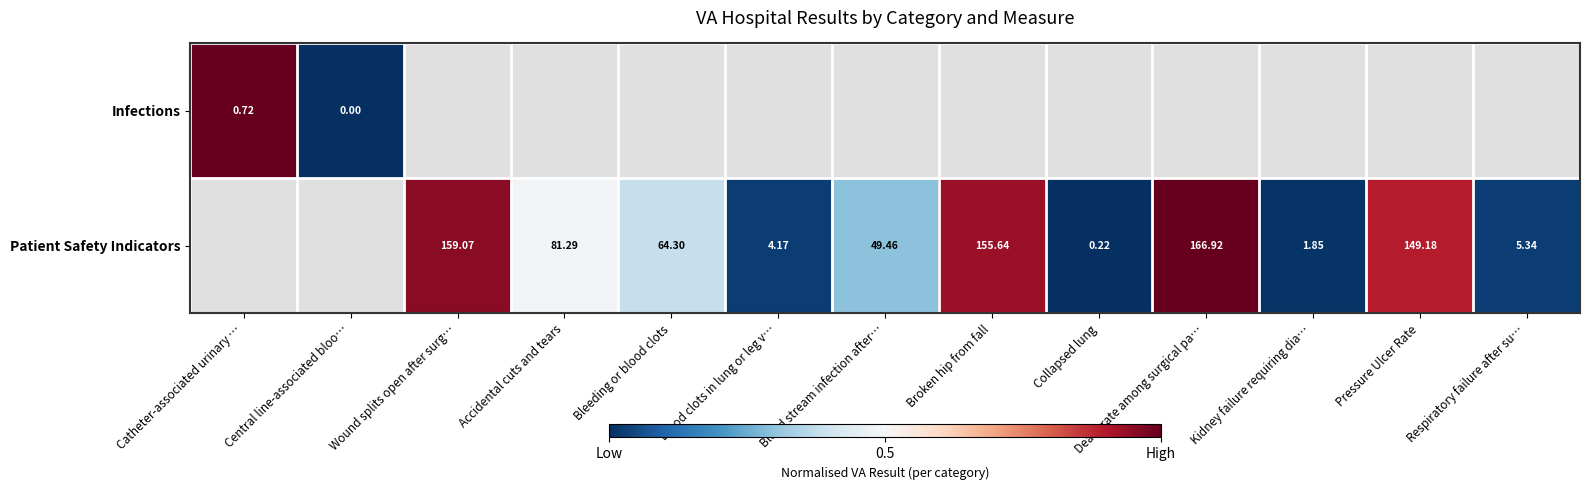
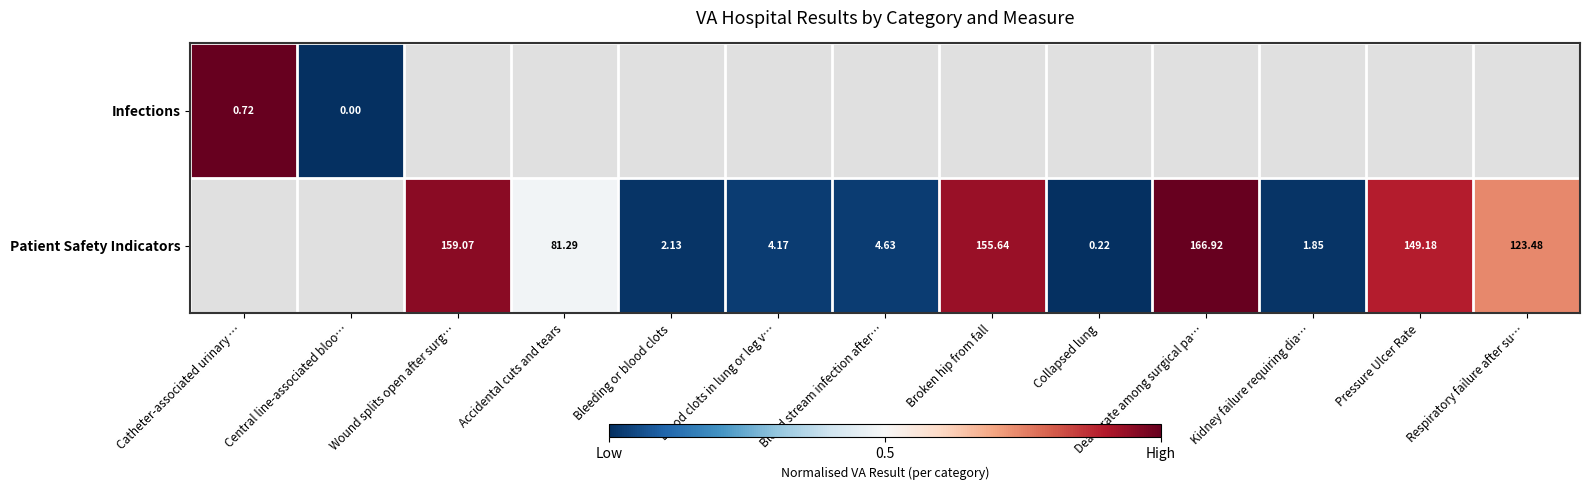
  {
    "Infections": {
      "Catheter-associated urinary …": 0.72,
      "Central line-associated bloo…": 0.00
    },
    "Patient Safety Indicators": {
      "Wound splits open after surg…": 159.07,
      "Accidental cuts and tears": 81.29,
-     "Bleeding or blood clots": 64.30,
+     "Bleeding or blood clots": 2.13,
      "Blood clots in lung or leg v…": 4.17,
-     "Blood stream infection after…": 49.46,
+     "Blood stream infection after…": 4.63,
      "Broken hip from fall": 155.64,
      "Collapsed lung": 0.22,
      "Death rate among surgical pa…": 166.92,
      "Kidney failure requiring dia…": 1.85,
      "Pressure Ulcer Rate": 149.18,
-     "Respiratory failure after su…": 5.34
+     "Respiratory failure after su…": 123.48
    }
  }
